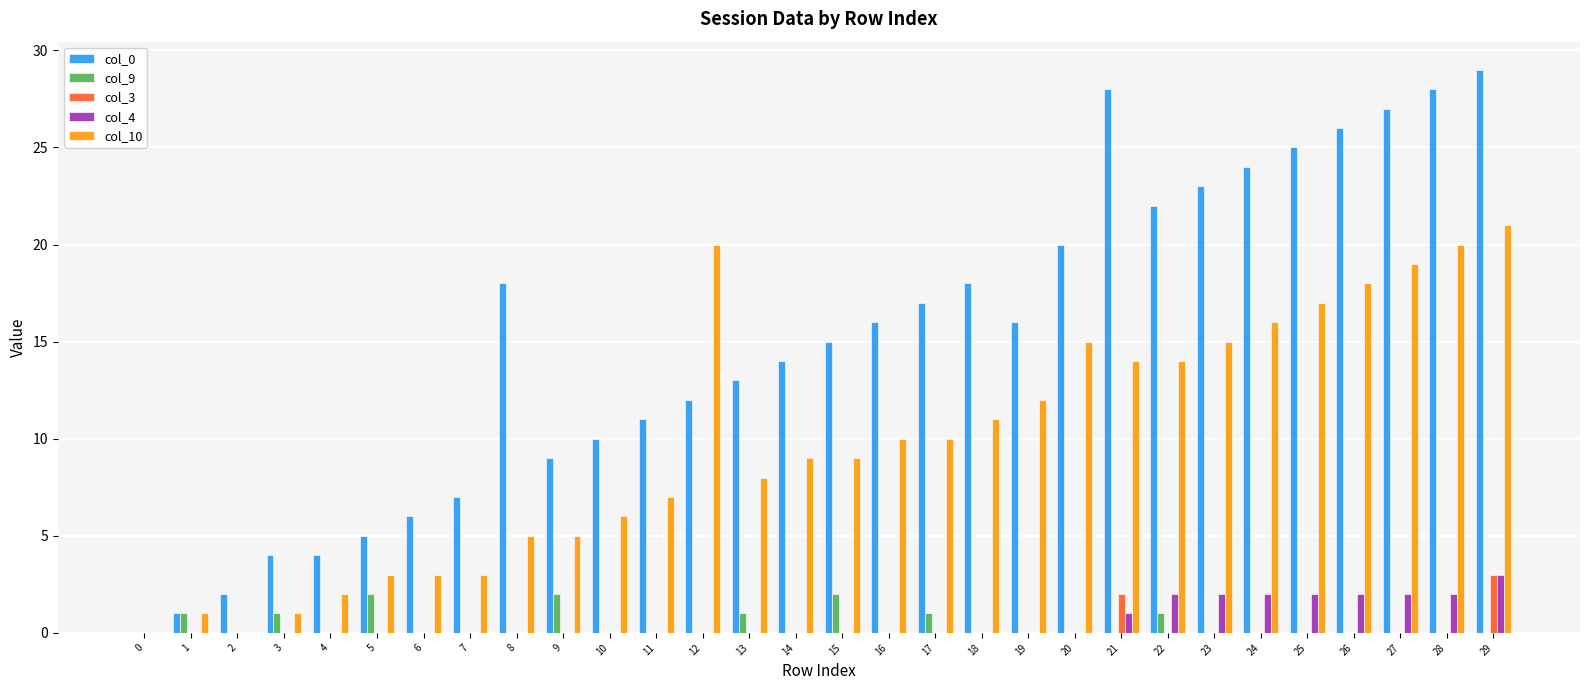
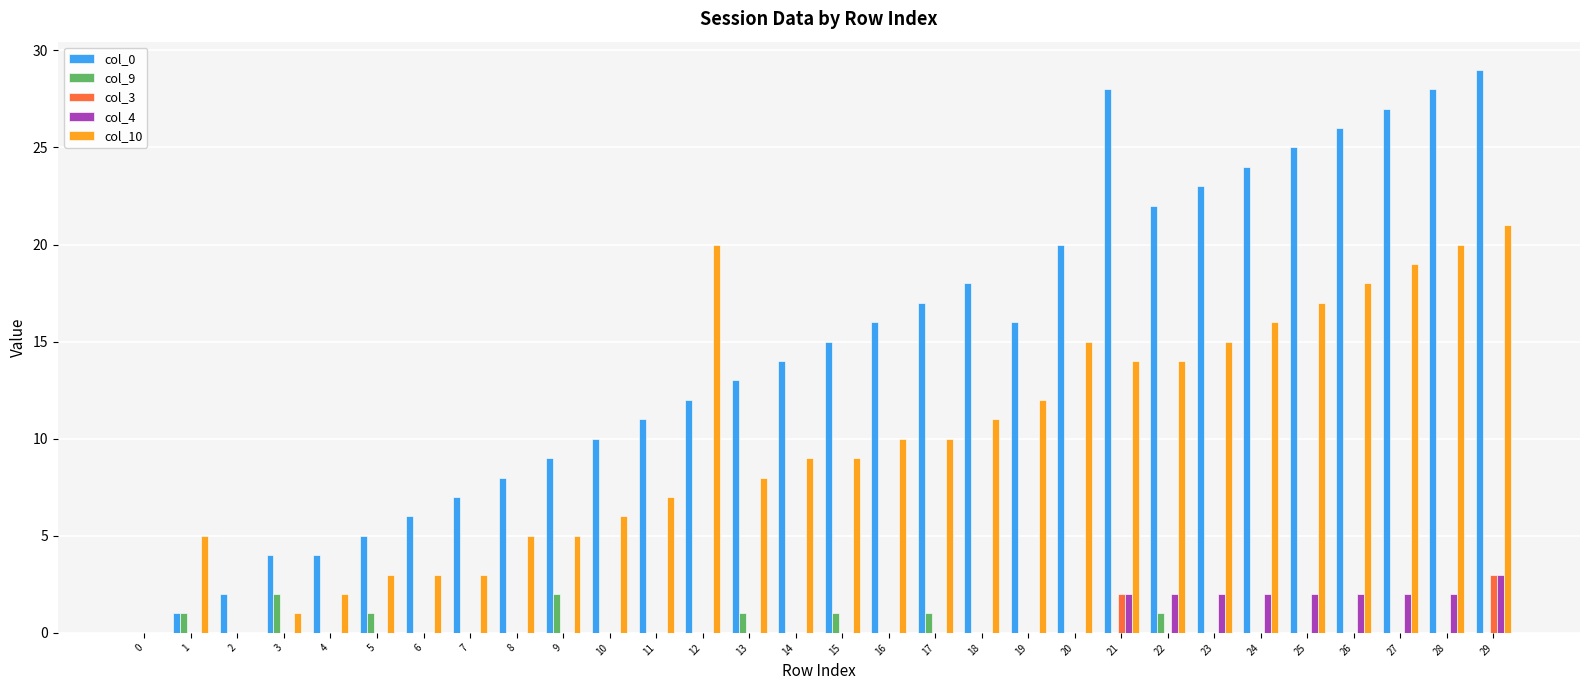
  {
    "col_0": {
      "0": 0,
      "1": 1,
      "2": 2,
      "3": 4,
      "4": 4,
      "5": 5,
      "6": 6,
      "7": 7,
-     "8": 18,
+     "8": 8,
      "9": 9,
      "10": 10,
      "11": 11,
      "12": 12,
      "13": 13,
      "14": 14,
      "15": 15,
      "16": 16,
      "17": 17,
      "18": 18,
      "19": 16,
      "20": 20,
      "21": 28,
      "22": 22,
      "23": 23,
      "24": 24,
      "25": 25,
      "26": 26,
      "27": 27,
      "28": 28,
      "29": 29
    },
    "col_9": {
      "0": 0,
      "1": 1,
      "2": 0,
-     "3": 1,
+     "3": 2,
      "4": 0,
-     "5": 2,
+     "5": 1,
      "6": 0,
      "7": 0,
      "8": 0,
      "9": 2,
      "10": 0,
      "11": 0,
      "12": 0,
      "13": 1,
      "14": 0,
-     "15": 2,
+     "15": 1,
      "16": 0,
      "17": 1,
      "18": 0,
      "19": 0,
      "20": 0,
      "21": 0,
      "22": 1,
      "23": 0,
      "24": 0,
      "25": 0,
      "26": 0,
      "27": 0,
      "28": 0,
      "29": 0
    },
    "col_3": {
      "0": 0,
      "1": 0,
      "2": 0,
      "3": 0,
      "4": 0,
      "5": 0,
      "6": 0,
      "7": 0,
      "8": 0,
      "9": 0,
      "10": 0,
      "11": 0,
      "12": 0,
      "13": 0,
      "14": 0,
      "15": 0,
      "16": 0,
      "17": 0,
      "18": 0,
      "19": 0,
      "20": 0,
      "21": 2,
      "22": 0,
      "23": 0,
      "24": 0,
      "25": 0,
      "26": 0,
      "27": 0,
      "28": 0,
      "29": 3
    },
    "col_4": {
      "0": 0,
      "1": 0,
      "2": 0,
      "3": 0,
      "4": 0,
      "5": 0,
      "6": 0,
      "7": 0,
      "8": 0,
      "9": 0,
      "10": 0,
      "11": 0,
      "12": 0,
      "13": 0,
      "14": 0,
      "15": 0,
      "16": 0,
      "17": 0,
      "18": 0,
      "19": 0,
      "20": 0,
-     "21": 1,
+     "21": 2,
      "22": 2,
      "23": 2,
      "24": 2,
      "25": 2,
      "26": 2,
      "27": 2,
      "28": 2,
      "29": 3
    },
    "col_10": {
      "0": 0,
-     "1": 1,
+     "1": 5,
      "2": 0,
      "3": 1,
      "4": 2,
      "5": 3,
      "6": 3,
      "7": 3,
      "8": 5,
      "9": 5,
      "10": 6,
      "11": 7,
      "12": 20,
      "13": 8,
      "14": 9,
      "15": 9,
      "16": 10,
      "17": 10,
      "18": 11,
      "19": 12,
      "20": 15,
      "21": 14,
      "22": 14,
      "23": 15,
      "24": 16,
      "25": 17,
      "26": 18,
      "27": 19,
      "28": 20,
      "29": 21
    }
  }
